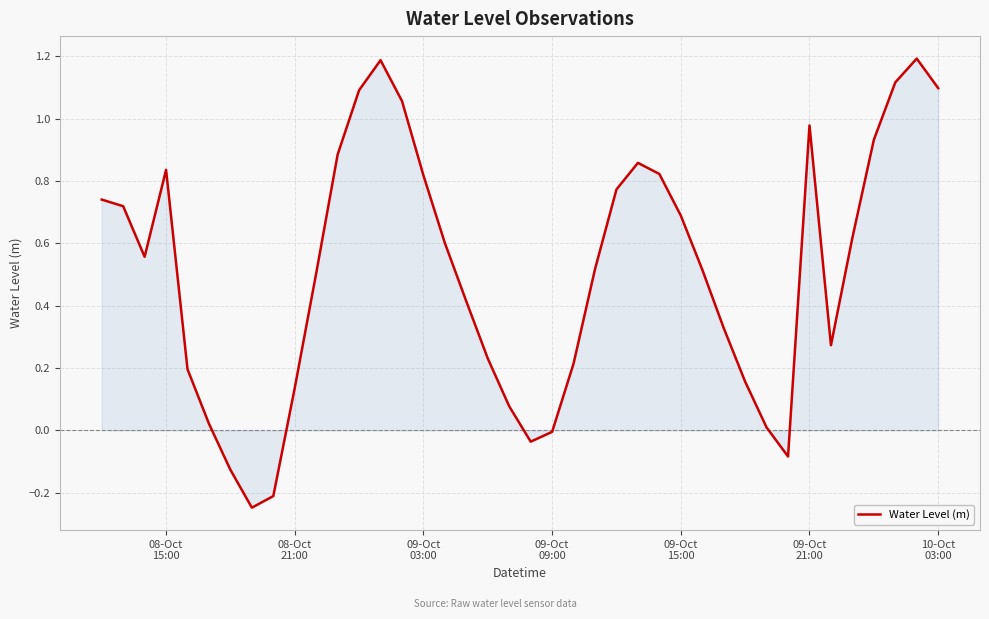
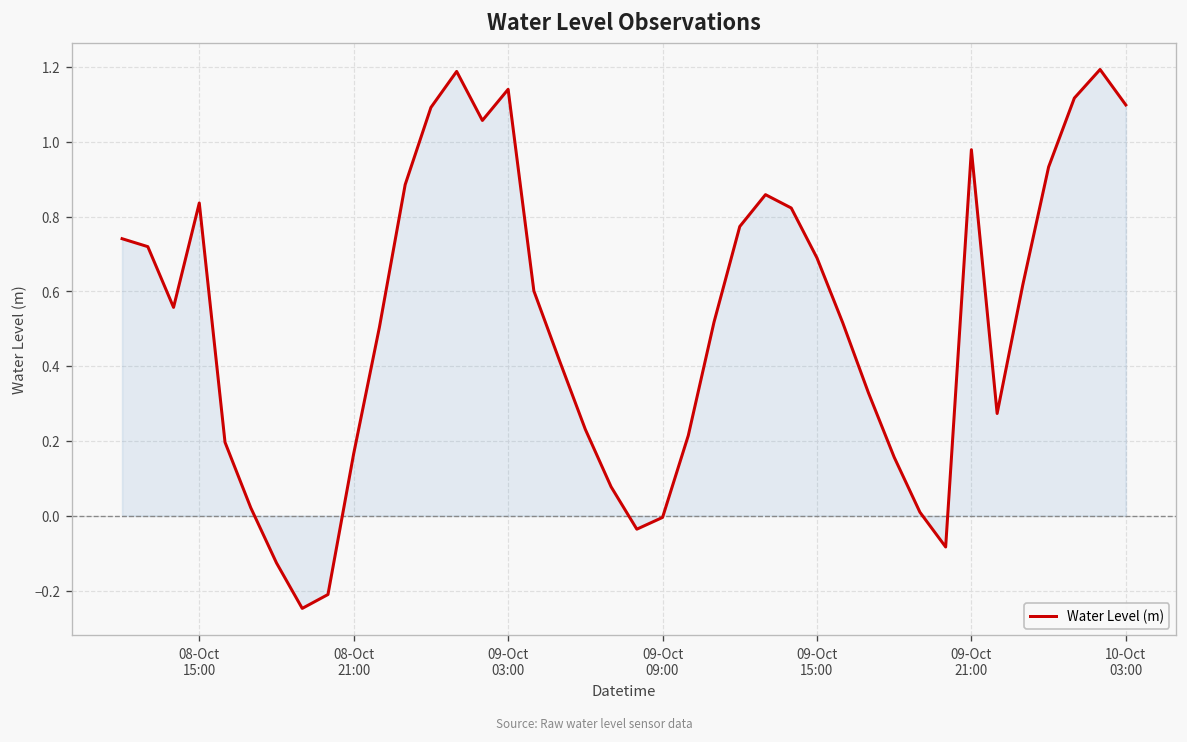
  {
    "Water Level (m)": {
-     "08-Oct 21:00": 0.14,
-     "09-Oct 03:00": 0.82
+     "08-Oct 21:00": 0.17,
+     "09-Oct 03:00": 1.14
    }
  }
